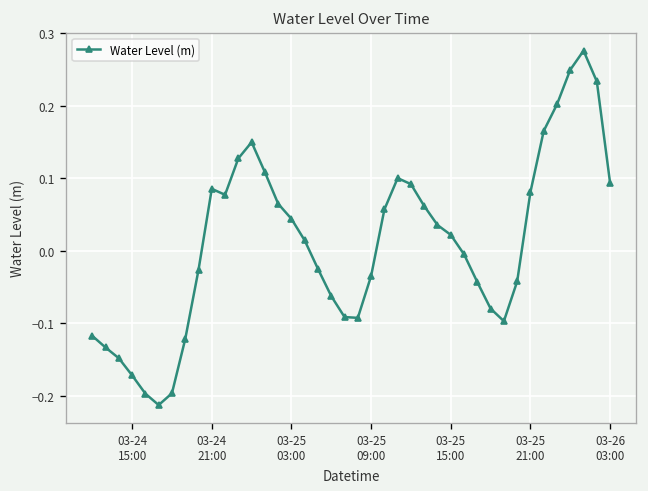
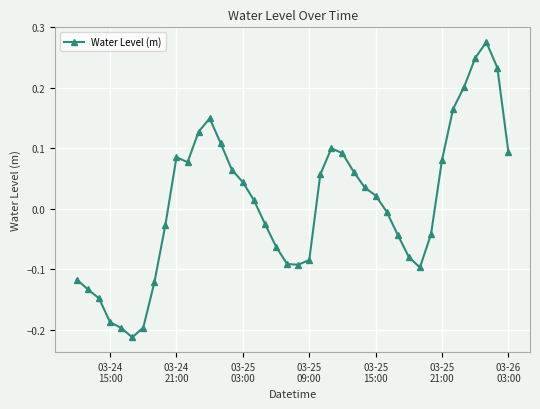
  {
-   "03-24 15:00": -0.17,
+   "03-24 15:00": -0.19,
    "03-24 21:00": 0.09,
    "03-25 03:00": 0.04,
-   "03-25 09:00": -0.03,
+   "03-25 09:00": -0.08,
    "03-25 15:00": 0.02,
    "03-25 21:00": 0.08,
    "03-26 03:00": 0.09
  }
